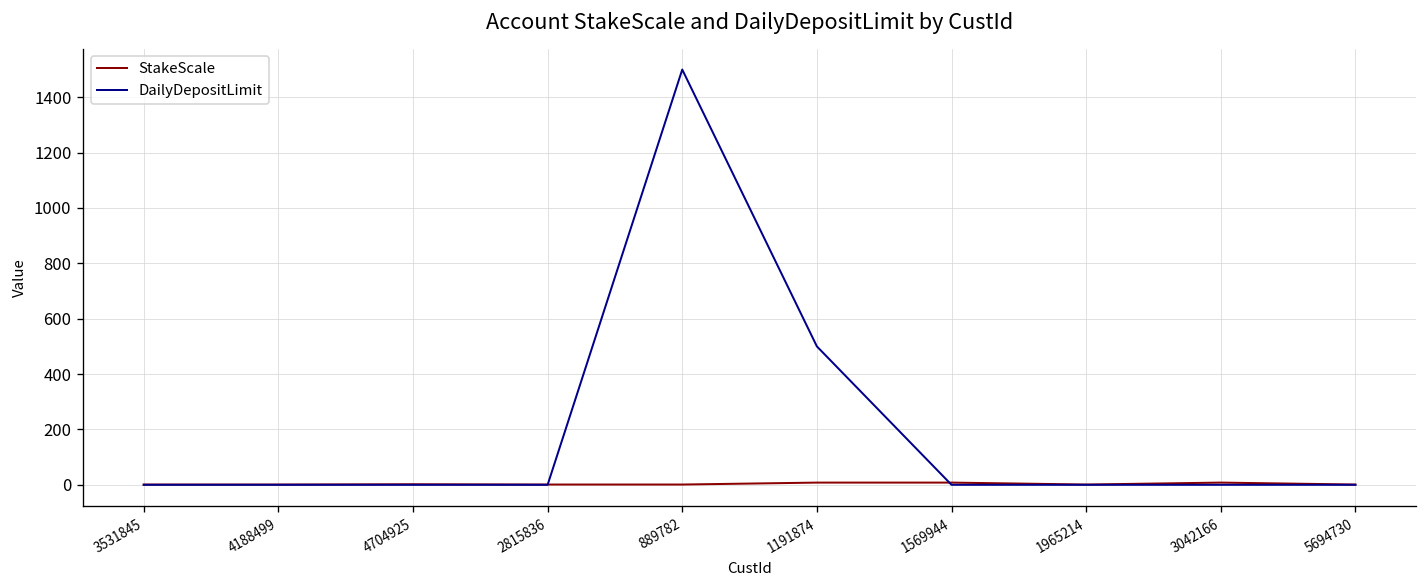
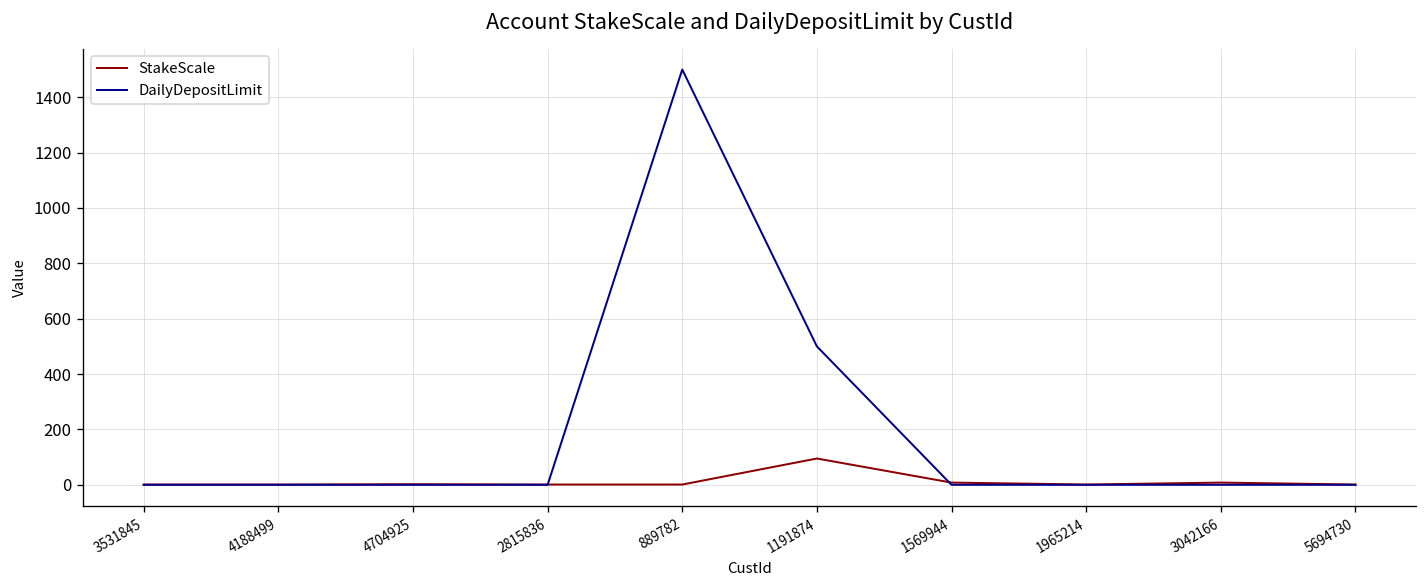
  {
    "StakeScale": {
      "889782": 0,
-     "1191874": 10
+     "1191874": 100
    },
    "DailyDepositLimit": {
      "889782": 1500,
      "1191874": 500
    }
  }
